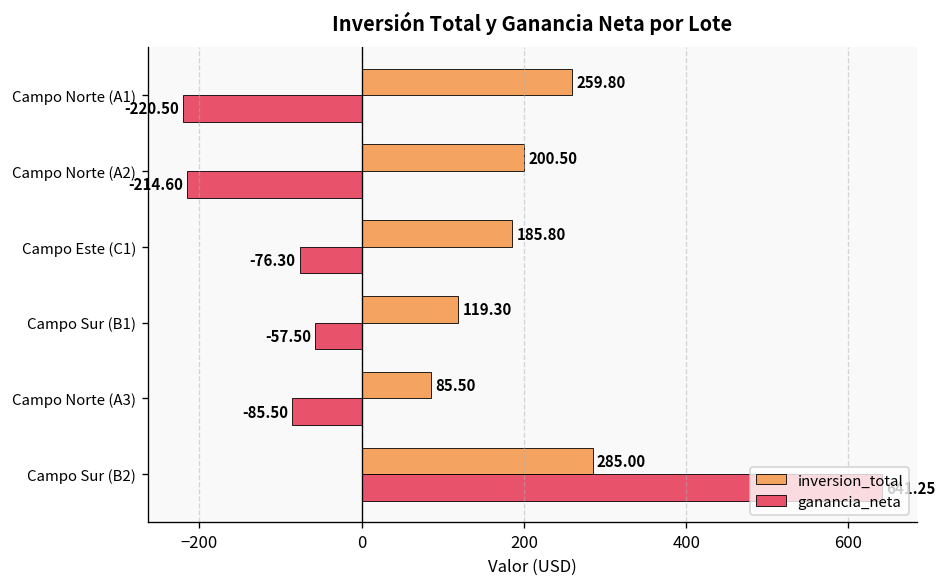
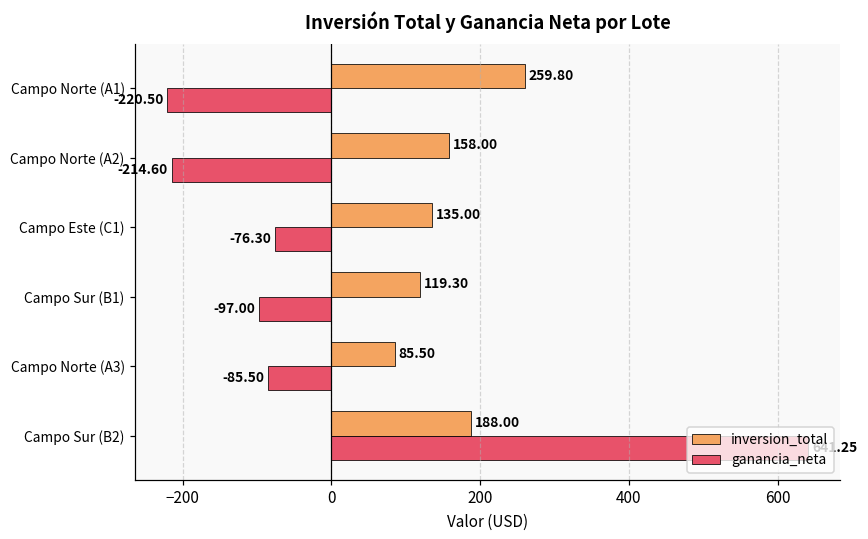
  {
    "inversion_total": {
      "Campo Norte (A1)": 259.80,
-     "Campo Norte (A2)": 200.50,
-     "Campo Este (C1)": 185.80,
+     "Campo Norte (A2)": 158.00,
+     "Campo Este (C1)": 135.00,
      "Campo Sur (B1)": 119.30,
      "Campo Norte (A3)": 85.50,
-     "Campo Sur (B2)": 285.00
+     "Campo Sur (B2)": 188.00
    },
    "ganancia_neta": {
      "Campo Norte (A1)": -220.50,
      "Campo Norte (A2)": -214.60,
      "Campo Este (C1)": -76.30,
-     "Campo Sur (B1)": -57.50,
+     "Campo Sur (B1)": -97.00,
      "Campo Norte (A3)": -85.50
    }
  }
